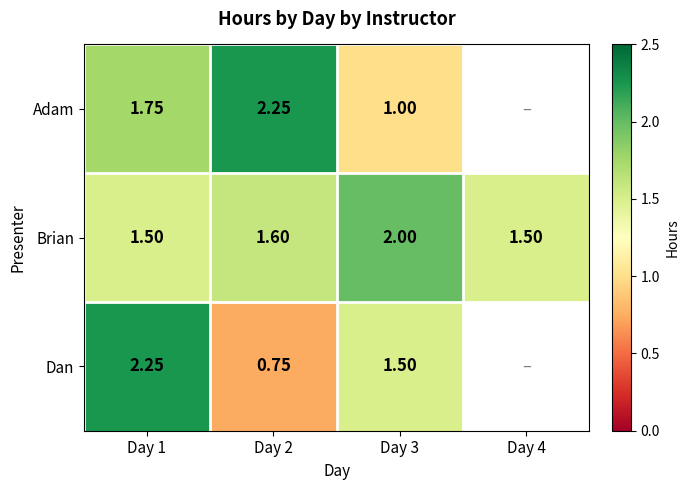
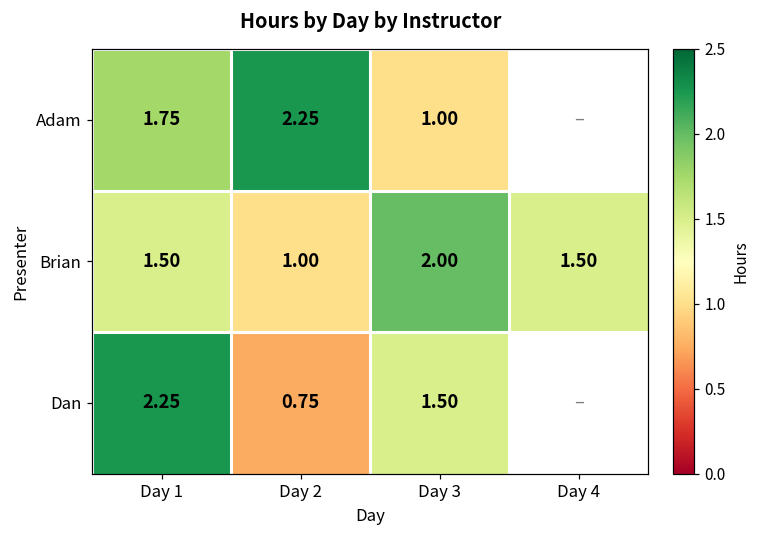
  {
    "Adam": {
      "Day 1": 1.75,
      "Day 2": 2.25,
      "Day 3": 1.00
    },
    "Brian": {
      "Day 1": 1.50,
-     "Day 2": 1.60,
+     "Day 2": 1.00,
      "Day 3": 2.00,
      "Day 4": 1.50
    },
    "Dan": {
      "Day 1": 2.25,
      "Day 2": 0.75,
      "Day 3": 1.50
    }
  }
